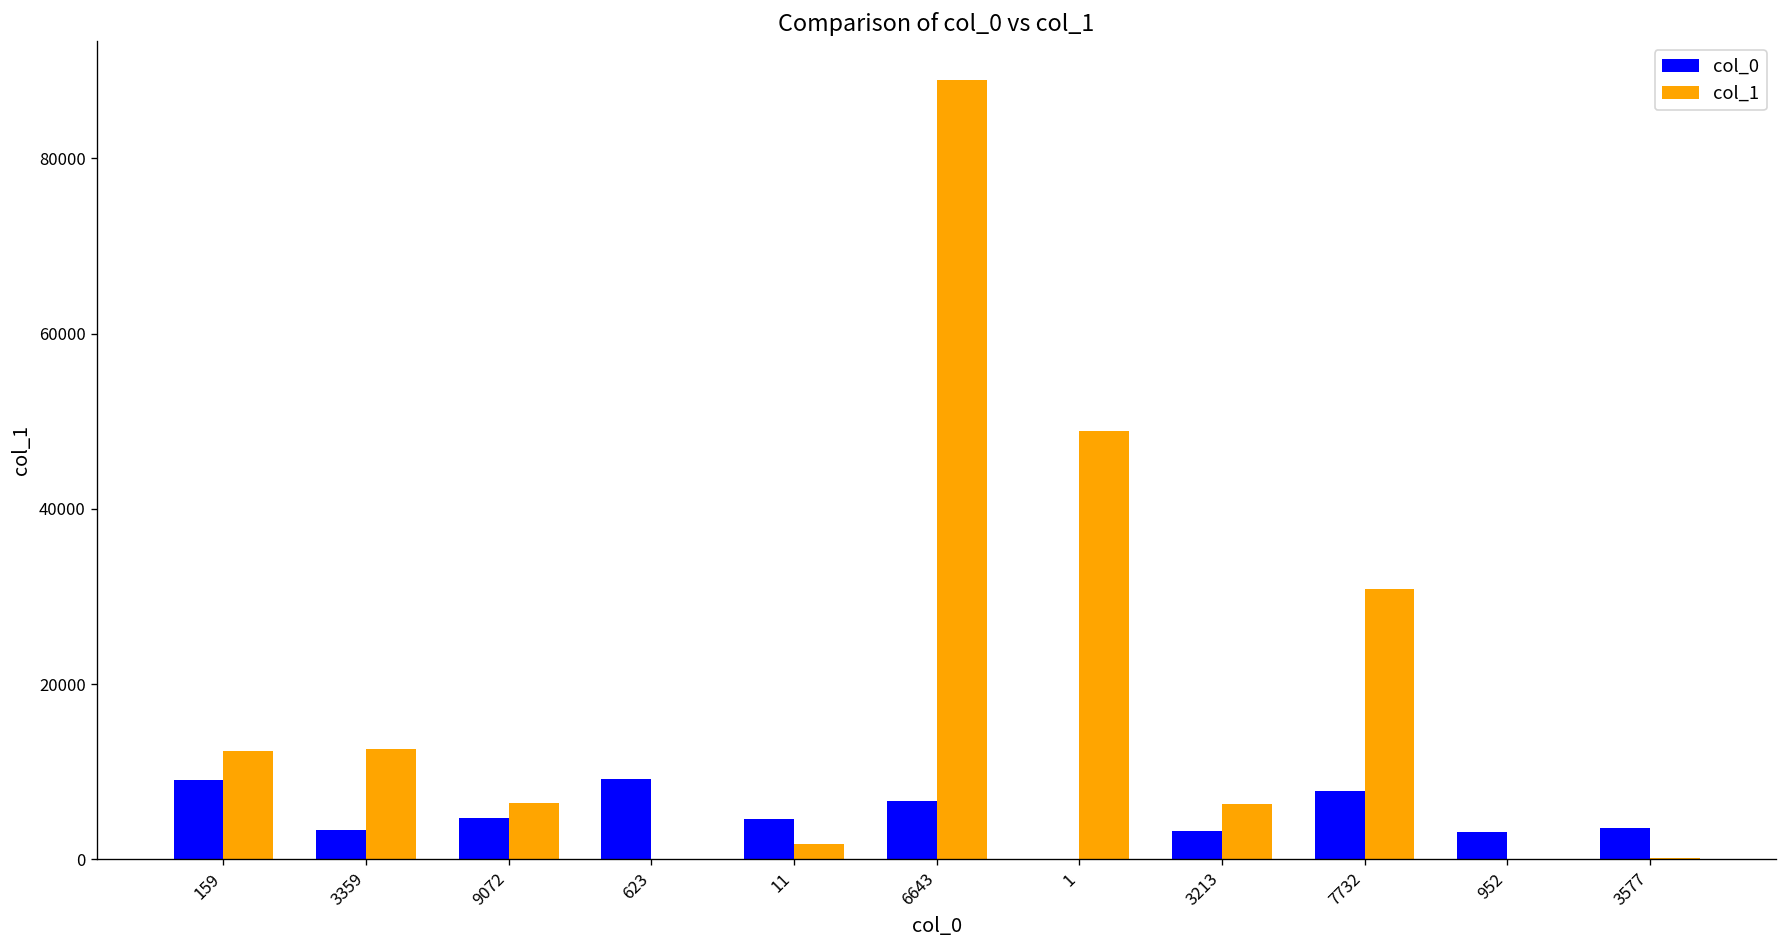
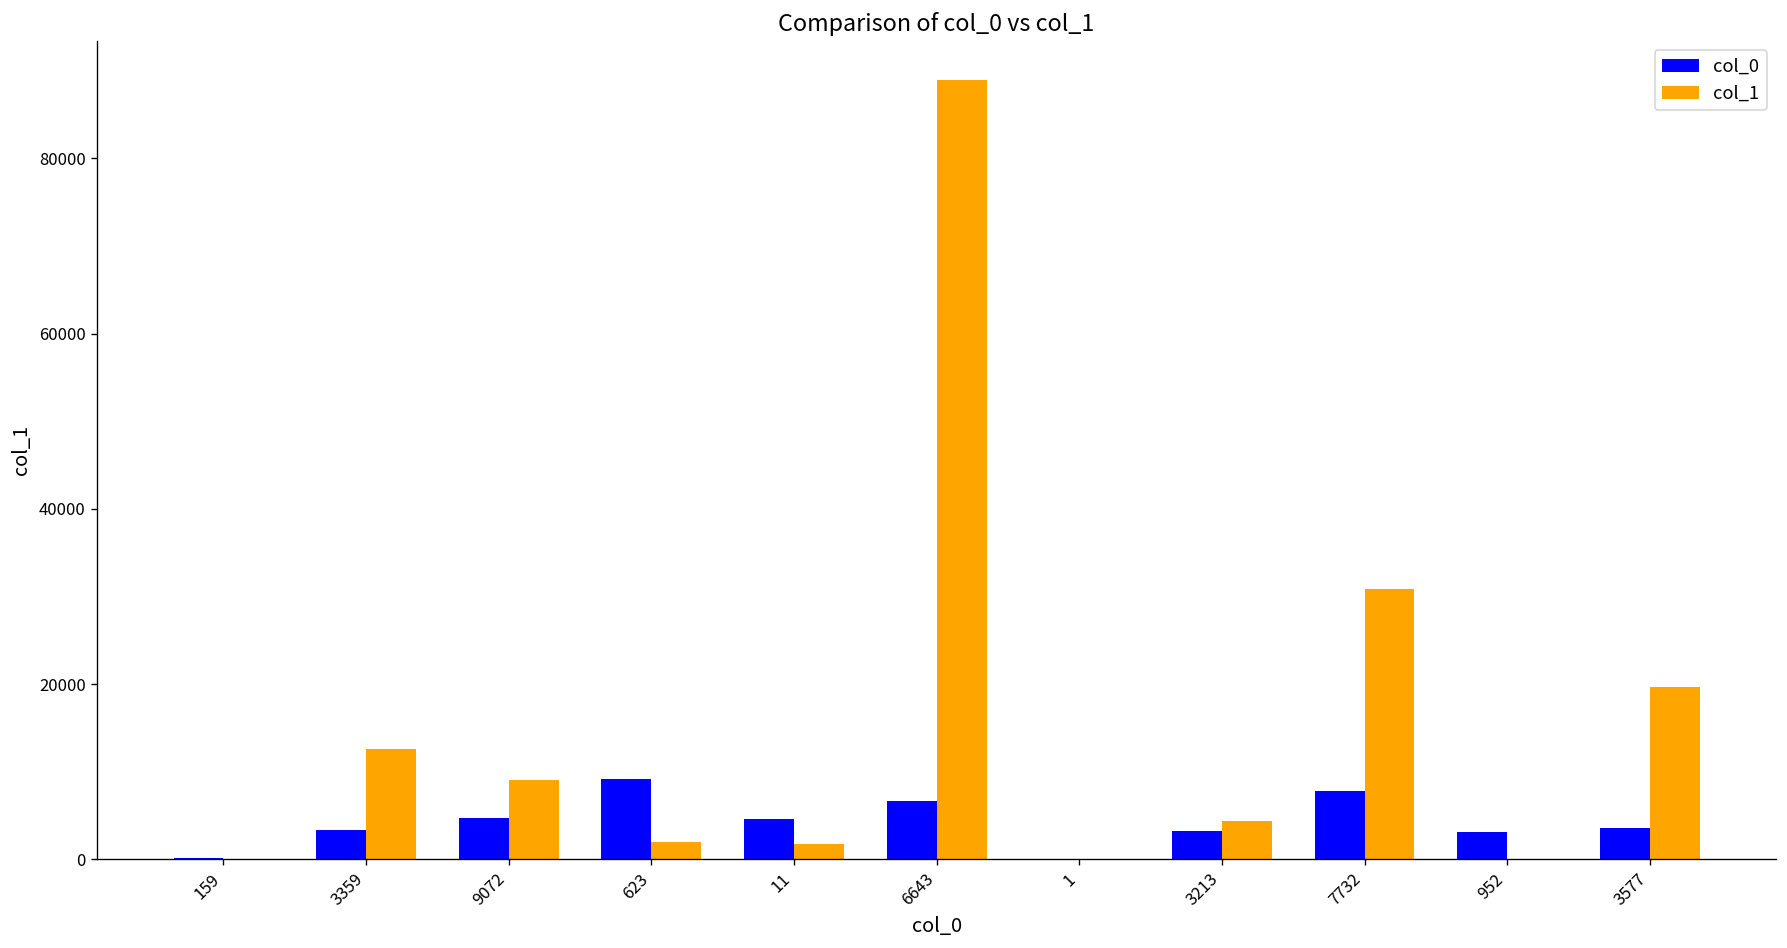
  {
    "col_0": {
-     "159": 9000,
+     "159": 0,
      "3359": 3000,
      "9072": 5000,
      "623": 9000,
      "11": 5000,
      "6643": 7000,
      "3213": 3000,
      "7732": 8000,
      "952": 3000,
      "3577": 4000
    },
    "col_1": {
-     "159": 12000,
+     "159": 0,
      "3359": 13000,
-     "9072": 6000,
-     "623": 0,
+     "9072": 9000,
+     "623": 2000,
      "11": 2000,
      "6643": 89000,
-     "1": 49000,
-     "3213": 6000,
+     "1": 0,
+     "3213": 4000,
      "7732": 31000,
-     "3577": 0
+     "3577": 20000
    }
  }
